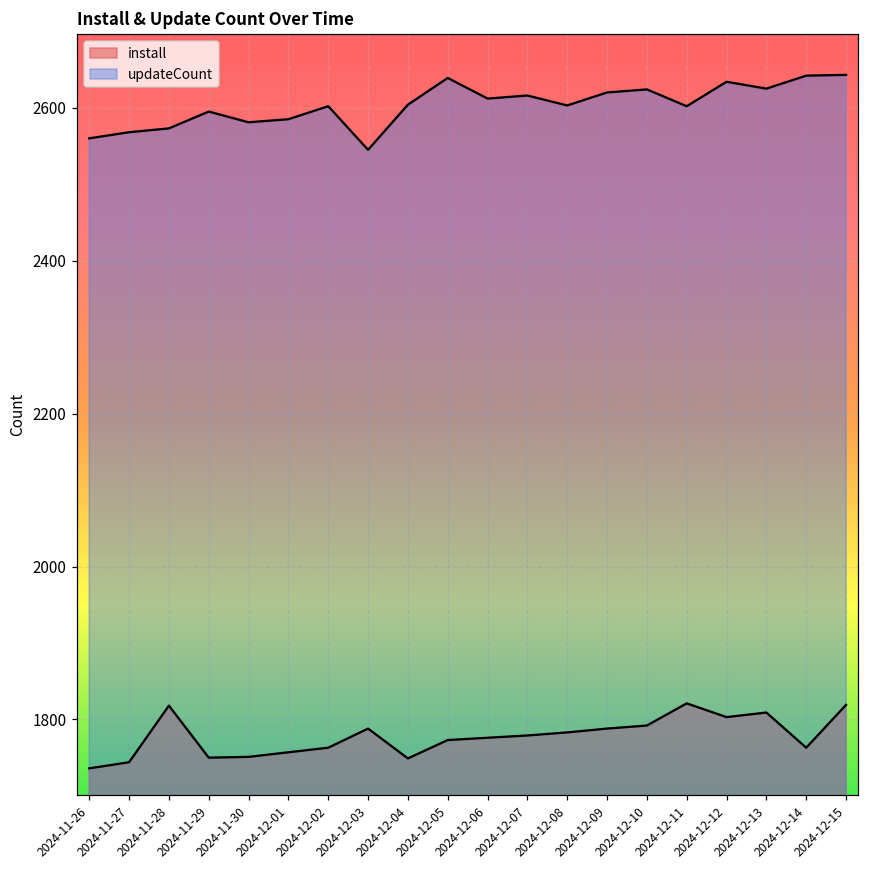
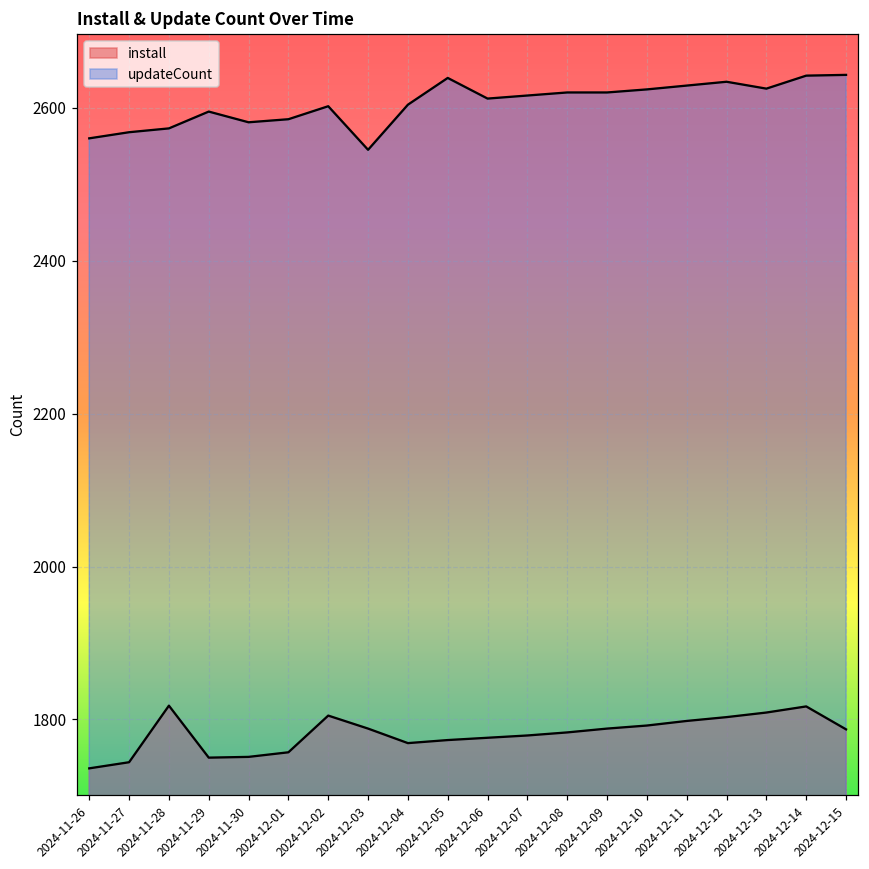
  {
    "install": {
      "2024-11-26": 1740,
      "2024-11-27": 1740,
      "2024-11-28": 1820,
      "2024-11-29": 1750,
      "2024-11-30": 1750,
      "2024-12-01": 1760,
-     "2024-12-02": 1760,
+     "2024-12-02": 1810,
      "2024-12-03": 1790,
-     "2024-12-04": 1750,
+     "2024-12-04": 1770,
      "2024-12-05": 1770,
      "2024-12-06": 1780,
      "2024-12-07": 1780,
      "2024-12-08": 1780,
      "2024-12-09": 1790,
      "2024-12-10": 1790,
-     "2024-12-11": 1820,
+     "2024-12-11": 1800,
      "2024-12-12": 1800,
      "2024-12-13": 1810,
-     "2024-12-14": 1760,
-     "2024-12-15": 1820
+     "2024-12-14": 1820,
+     "2024-12-15": 1790
    },
    "updateCount": {
      "2024-11-26": 2560,
      "2024-11-27": 2570,
      "2024-11-28": 2570,
      "2024-11-29": 2600,
      "2024-11-30": 2580,
      "2024-12-01": 2590,
      "2024-12-02": 2600,
      "2024-12-03": 2550,
      "2024-12-04": 2600,
      "2024-12-05": 2640,
      "2024-12-06": 2610,
      "2024-12-07": 2620,
-     "2024-12-08": 2600,
+     "2024-12-08": 2620,
      "2024-12-09": 2620,
      "2024-12-10": 2620,
-     "2024-12-11": 2600,
+     "2024-12-11": 2630,
      "2024-12-12": 2630,
      "2024-12-13": 2630,
      "2024-12-14": 2640,
      "2024-12-15": 2640
    }
  }
